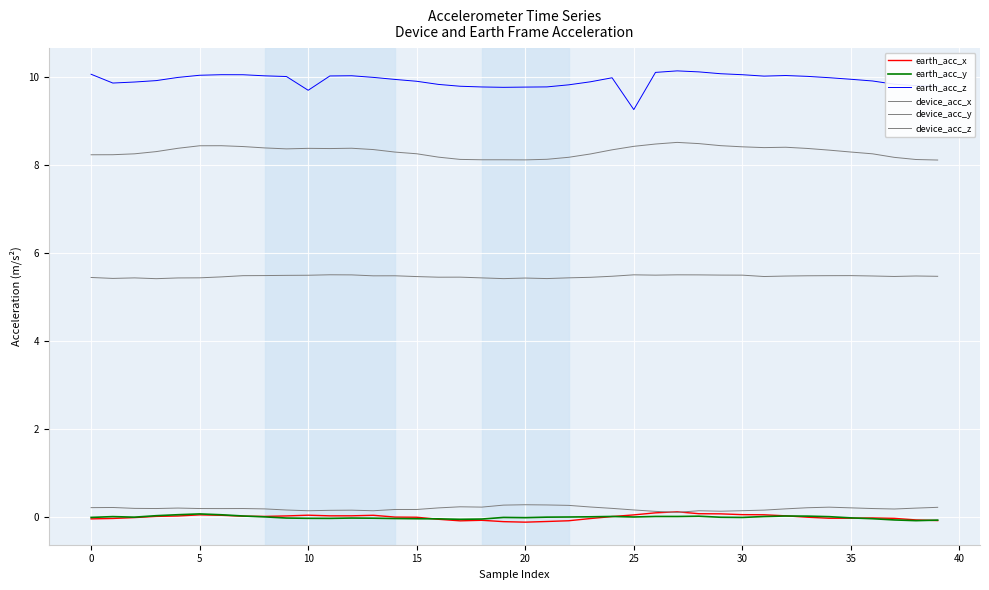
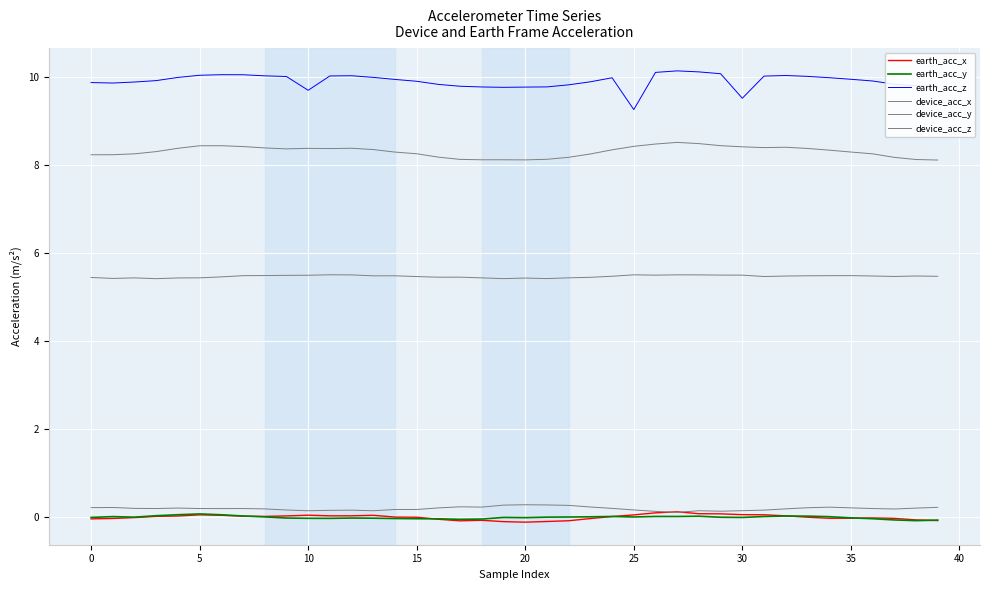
  {
    "earth_acc_x": {
      "10": 0.0,
      "20": -0.1,
      "30": 0.1
    },
    "earth_acc_y": {
      "10": 0.0,
      "20": 0.0,
      "30": 0.0
    },
    "earth_acc_z": {
-     "0": 10.1,
+     "0": 9.9,
      "5": 10.0,
      "10": 9.7,
      "15": 9.9,
      "20": 9.8,
      "25": 9.3,
-     "30": 10.1,
+     "30": 9.5,
      "35": 9.9
    }
  }
